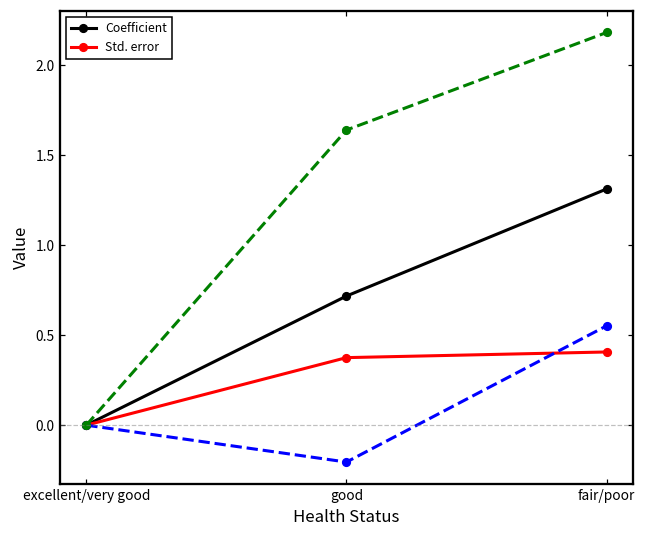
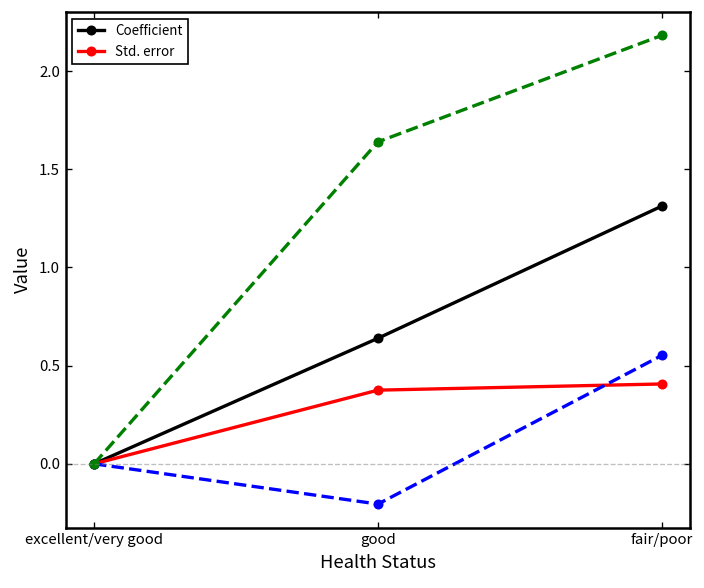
  {
    "Coefficient": {
-     "good": 0.72,
+     "good": 0.64,
      "fair/poor": 1.31
    },
    "Std. error": {
      "good": 0.38,
      "fair/poor": 0.41
    }
  }
